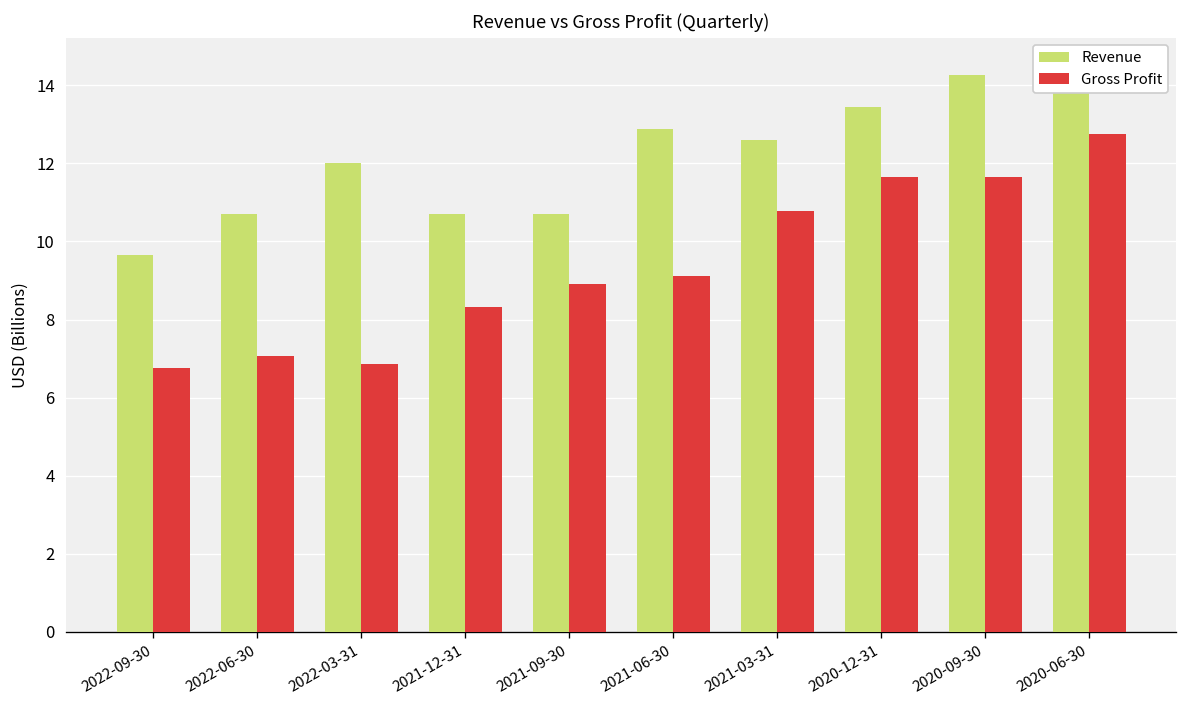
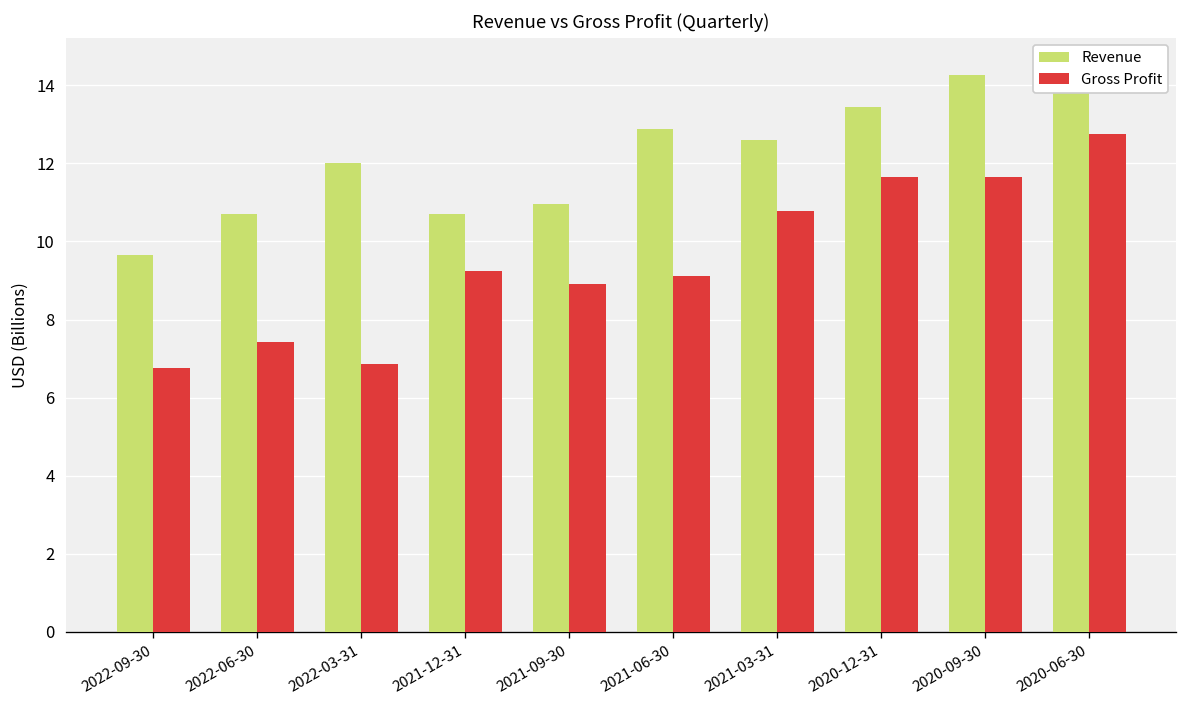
  {
    "Revenue": {
      "2022-09-30": 9.7,
      "2022-06-30": 10.7,
      "2022-03-31": 12.0,
      "2021-12-31": 10.7,
-     "2021-09-30": 10.7,
+     "2021-09-30": 11.0,
      "2021-06-30": 12.9,
      "2021-03-31": 12.6,
      "2020-12-31": 13.4,
      "2020-09-30": 14.3
    },
    "Gross Profit": {
      "2022-09-30": 6.8,
-     "2022-06-30": 7.1,
+     "2022-06-30": 7.4,
      "2022-03-31": 6.8,
-     "2021-12-31": 8.3,
+     "2021-12-31": 9.2,
      "2021-09-30": 8.9,
      "2021-06-30": 9.1,
      "2021-03-31": 10.8,
      "2020-12-31": 11.6,
      "2020-09-30": 11.7,
      "2020-06-30": 12.7
    }
  }
